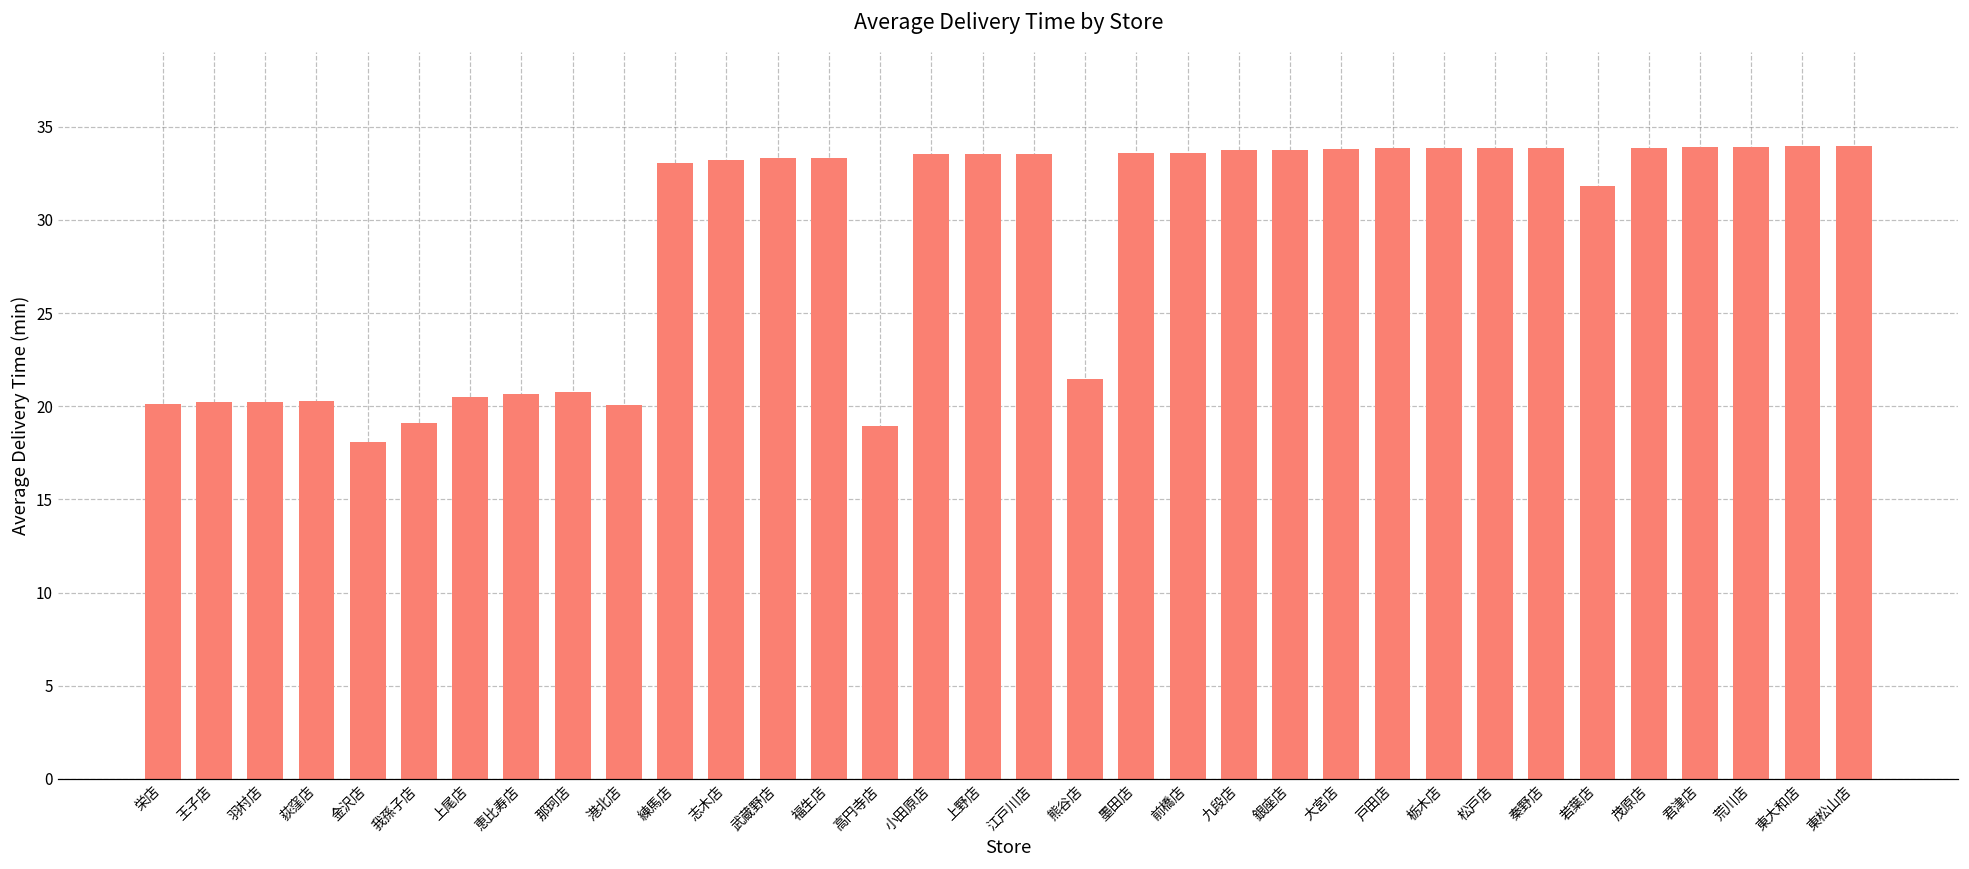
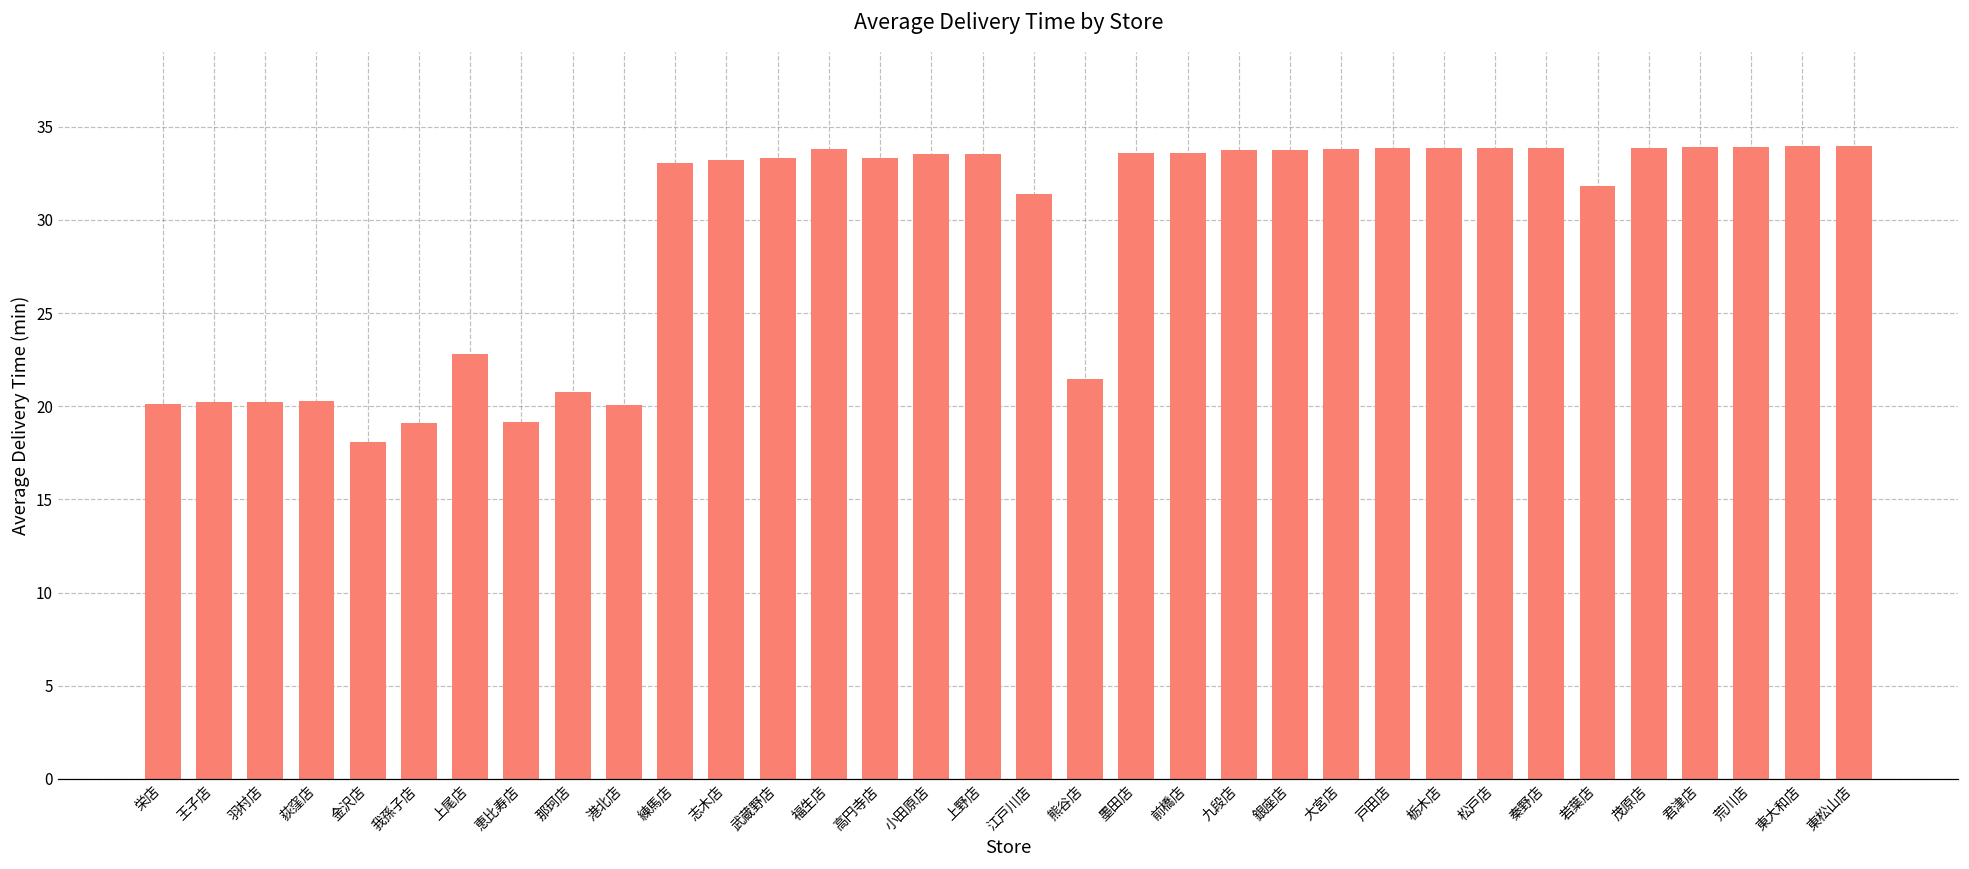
  {
    "栄店": 20.1,
    "王子店": 20.2,
    "羽村店": 20.3,
    "荻窪店": 20.3,
    "金沢店": 18.1,
    "我孫子店": 19.1,
-   "上尾店": 20.5,
-   "恵比寿店": 20.7,
+   "上尾店": 22.8,
+   "恵比寿店": 19.2,
    "那珂店": 20.8,
    "港北店": 20.1,
    "練馬店": 33.1,
    "志木店": 33.2,
    "武蔵野店": 33.3,
-   "福生店": 33.3,
-   "高円寺店": 19.0,
+   "福生店": 33.8,
+   "高円寺店": 33.3,
    "小田原店": 33.5,
    "上野店": 33.6,
-   "江戸川店": 33.6,
+   "江戸川店": 31.4,
    "熊谷店": 21.5,
    "墨田店": 33.6,
    "前橋店": 33.6,
    "九段店": 33.8,
    "銀座店": 33.8,
    "大宮店": 33.8,
    "戸田店": 33.8,
    "栃木店": 33.9,
    "松戸店": 33.9,
    "秦野店": 33.9,
    "若葉店": 31.8,
    "茂原店": 33.9,
    "君津店": 33.9,
    "荒川店": 33.9,
    "東大和店": 34.0,
    "東松山店": 34.0
  }
